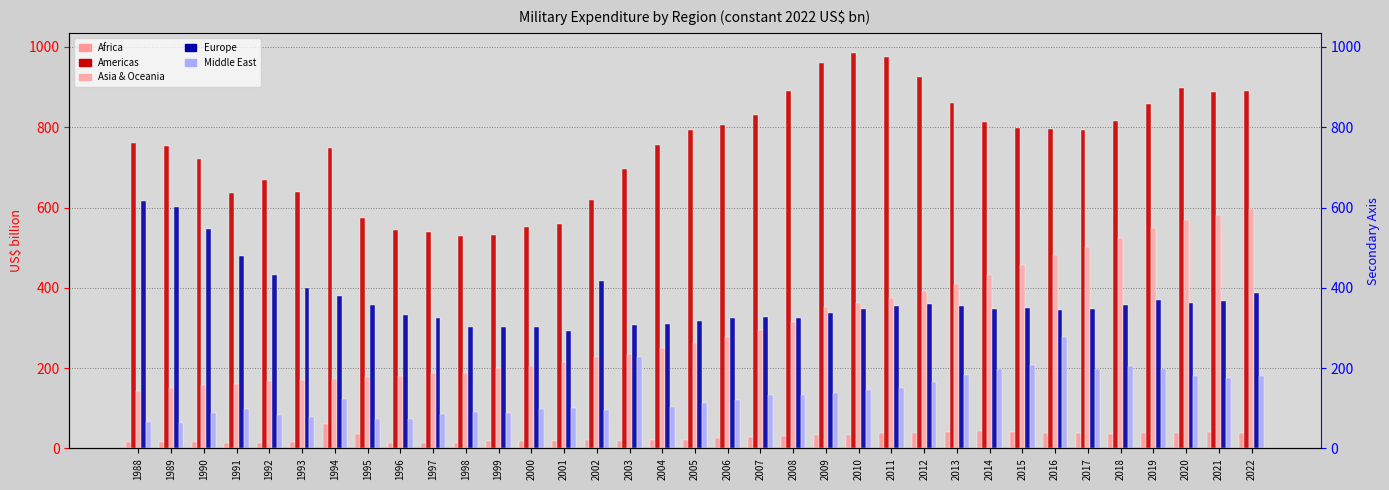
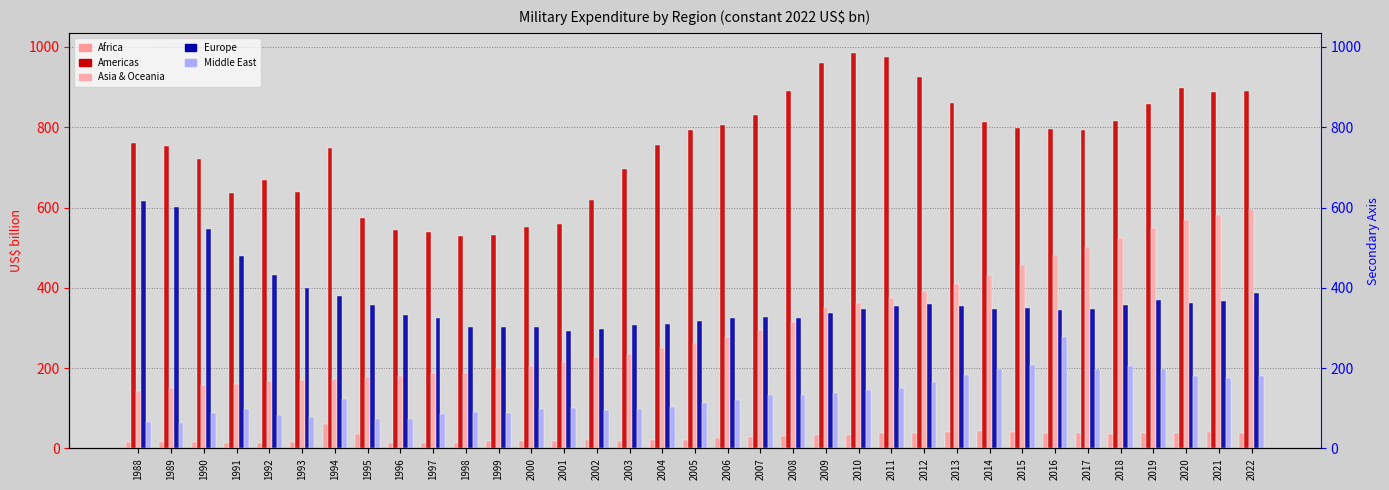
  {
    "Americas": {
      "1988": 760,
      "1989": 750,
      "1990": 720,
      "1991": 640,
      "1992": 670,
      "1993": 640,
      "1994": 750,
      "1995": 570,
      "1996": 540,
      "1997": 540,
      "1998": 530,
      "1999": 530,
      "2000": 550,
      "2001": 560,
      "2002": 620,
      "2003": 700,
      "2004": 760,
      "2005": 790,
      "2006": 800,
      "2007": 830,
      "2008": 890,
      "2009": 960,
      "2010": 990,
      "2011": 980,
      "2012": 930,
      "2013": 860,
      "2014": 810,
      "2015": 800,
      "2016": 790,
      "2017": 790,
      "2018": 820,
      "2019": 860,
      "2020": 900,
      "2021": 890,
      "2022": 890
    },
    "Europe": {
      "1988": 620,
      "1989": 600,
      "1990": 550,
      "1991": 480,
      "1992": 430,
      "1993": 400,
      "1994": 380,
      "1995": 360,
      "1996": 330,
      "1997": 330,
      "1998": 300,
      "1999": 300,
      "2000": 300,
      "2001": 290,
-     "2002": 420,
+     "2002": 300,
      "2003": 310,
      "2004": 310,
      "2005": 320,
      "2006": 320,
      "2007": 330,
      "2008": 330,
      "2009": 340,
      "2010": 350,
      "2011": 360,
      "2012": 360,
      "2013": 350,
      "2014": 350,
      "2015": 350,
      "2016": 340,
      "2017": 350,
      "2018": 360,
      "2019": 370,
      "2020": 360,
      "2021": 370,
      "2022": 390
    },
    "Middle East": {
      "1988": 70,
      "1989": 60,
      "1990": 90,
      "1991": 100,
      "1992": 80,
      "1993": 80,
      "1994": 120,
      "1995": 70,
      "1996": 70,
      "1997": 80,
      "1998": 90,
      "1999": 90,
      "2000": 100,
      "2001": 100,
      "2002": 100,
-     "2003": 230,
+     "2003": 100,
      "2004": 100,
      "2005": 110,
      "2006": 120,
      "2007": 130,
      "2008": 130,
      "2009": 140,
      "2010": 150,
      "2011": 150,
      "2012": 160,
      "2013": 180,
      "2014": 200,
      "2015": 210,
      "2016": 280,
      "2017": 200,
      "2018": 210,
      "2019": 200,
      "2020": 180,
      "2021": 170,
      "2022": 180
    }
  }
